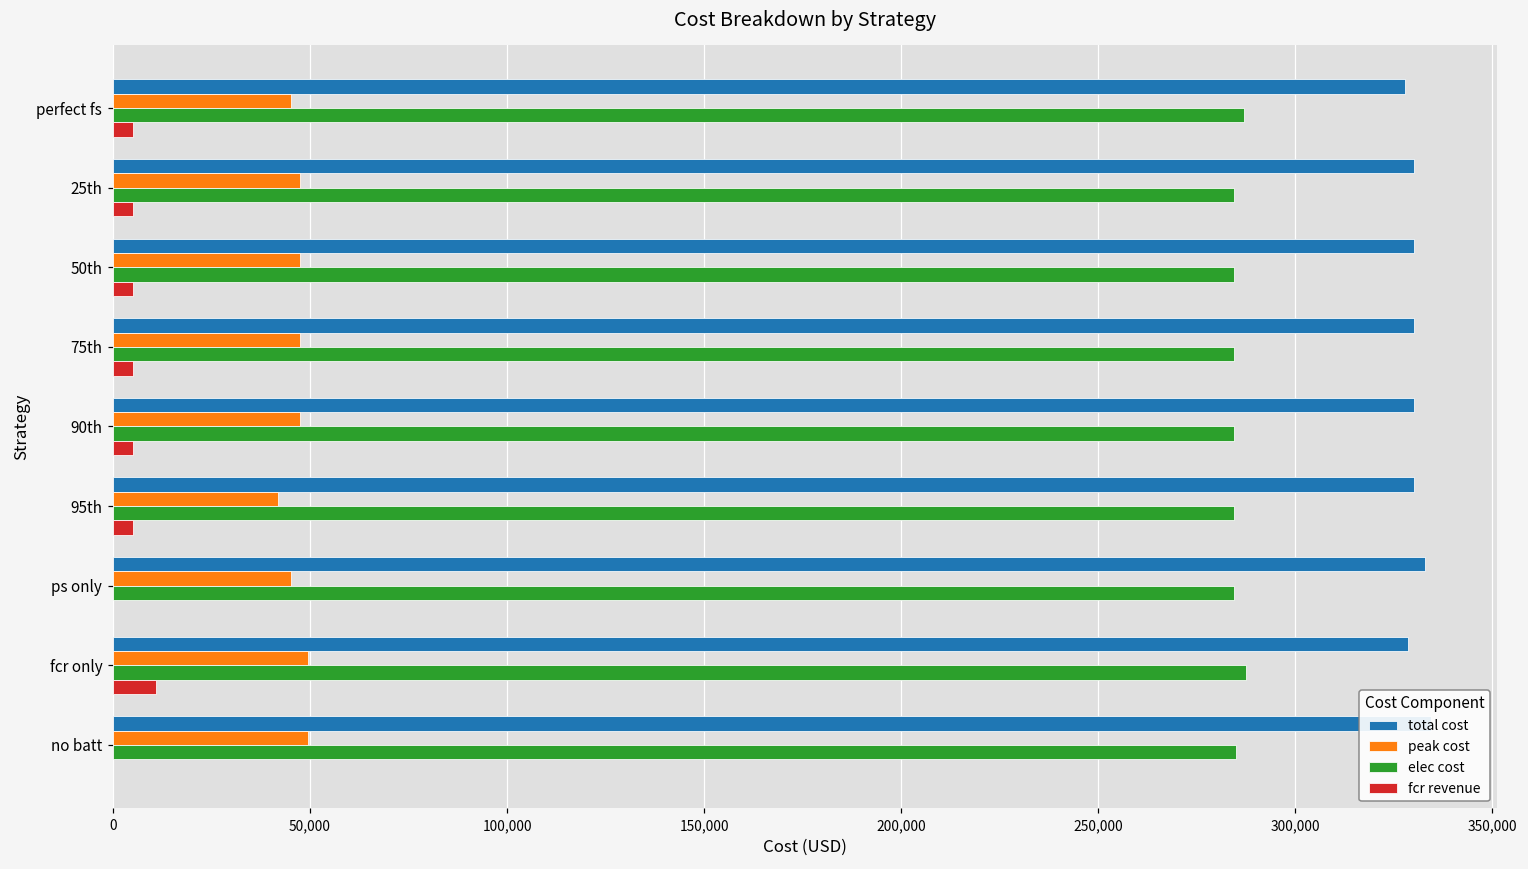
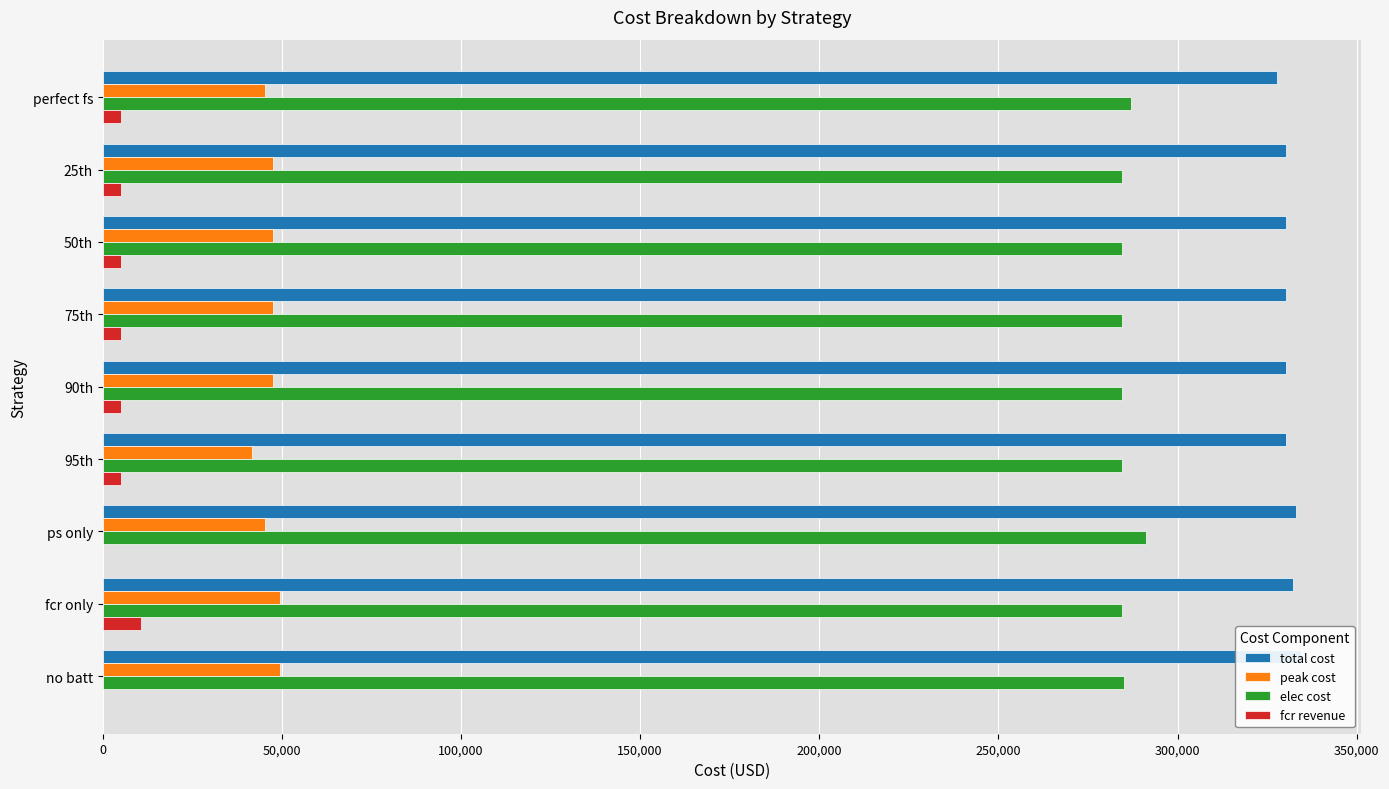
  {
    "total cost": {
      "perfect fs": "328,000",
      "25th": "330,000",
      "50th": "330,000",
      "75th": "330,000",
      "90th": "330,000",
      "95th": "330,000",
      "ps only": "333,000",
-     "fcr only": "329,000"
+     "fcr only": "332,000"
    },
    "peak cost": {
      "perfect fs": "45,000",
      "25th": "47,000",
      "50th": "47,000",
      "75th": "47,000",
      "90th": "47,000",
      "95th": "42,000",
      "ps only": "45,000",
      "fcr only": "49,000",
      "no batt": "49,000"
    },
    "elec cost": {
      "perfect fs": "287,000",
      "25th": "284,000",
      "50th": "284,000",
      "75th": "284,000",
      "90th": "284,000",
      "95th": "284,000",
-     "ps only": "285,000",
-     "fcr only": "288,000",
+     "ps only": "291,000",
+     "fcr only": "284,000",
      "no batt": "285,000"
    },
    "fcr revenue": {
      "perfect fs": "5,000",
      "25th": "5,000",
      "50th": "5,000",
      "75th": "5,000",
      "90th": "5,000",
      "95th": "5,000",
      "ps only": "0",
      "fcr only": "11,000",
      "no batt": "0"
    }
  }
